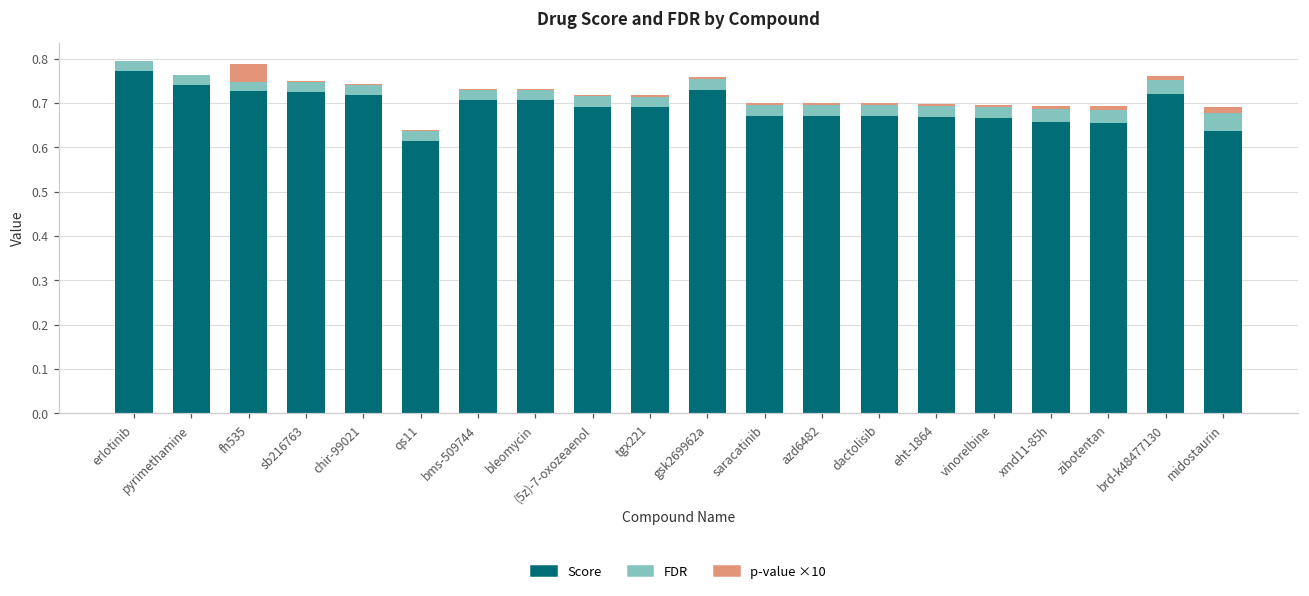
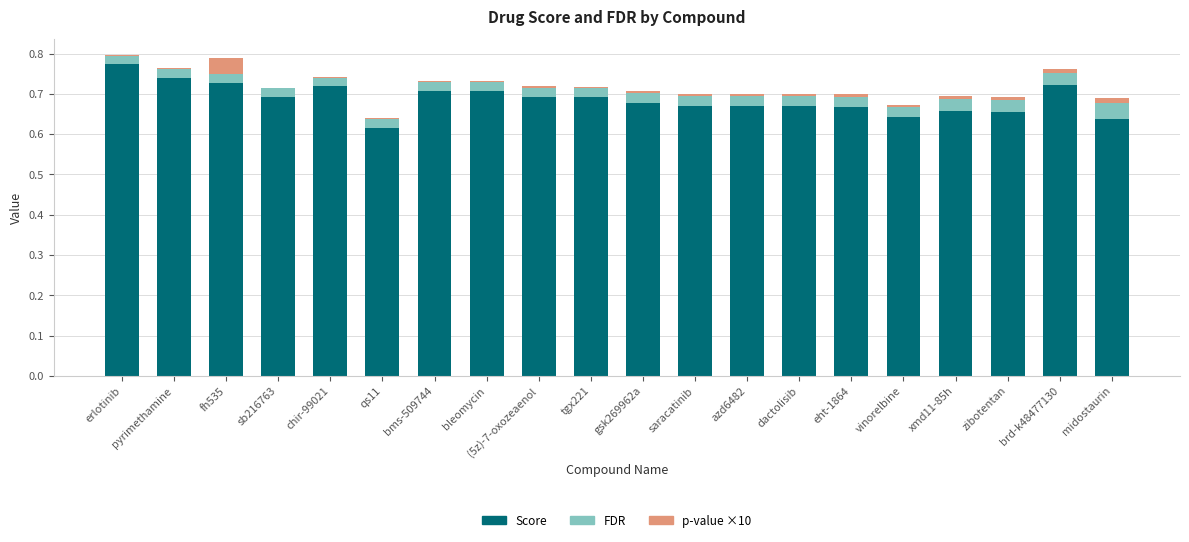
  {
    "Score": {
      "erlotinib": 0.77,
      "pyrimethamine": 0.74,
      "fh535": 0.73,
-     "sb216763": 0.73,
+     "sb216763": 0.69,
      "chir-99021": 0.72,
      "qs11": 0.61,
      "bms-509744": 0.71,
      "bleomycin": 0.71,
      "(5z)-7-oxozeaenol": 0.69,
      "tgx221": 0.69,
-     "gsk269962a": 0.73,
+     "gsk269962a": 0.68,
      "saracatinib": 0.67,
      "azd6482": 0.67,
      "dactolisib": 0.67,
      "eht-1864": 0.67,
-     "vinorelbine": 0.67,
+     "vinorelbine": 0.64,
      "xmd11-85h": 0.66,
      "zibotentan": 0.65,
      "brd-k48477130": 0.72,
      "midostaurin": 0.64
    },
    "FDR": {
      "erlotinib": 0.02,
      "pyrimethamine": 0.02,
      "fh535": 0.02,
      "sb216763": 0.02,
      "chir-99021": 0.02,
      "qs11": 0.02,
      "bms-509744": 0.02,
      "bleomycin": 0.02,
      "(5z)-7-oxozeaenol": 0.02,
      "tgx221": 0.02,
      "gsk269962a": 0.02,
      "saracatinib": 0.02,
      "azd6482": 0.02,
      "dactolisib": 0.02,
      "eht-1864": 0.02,
      "vinorelbine": 0.03,
      "xmd11-85h": 0.03,
      "zibotentan": 0.03,
      "brd-k48477130": 0.03,
      "midostaurin": 0.04
    },
    "p-value ×10": {
      "fh535": 0.04,
      "xmd11-85h": 0.01,
      "zibotentan": 0.01,
      "brd-k48477130": 0.01,
      "midostaurin": 0.01
    }
  }
